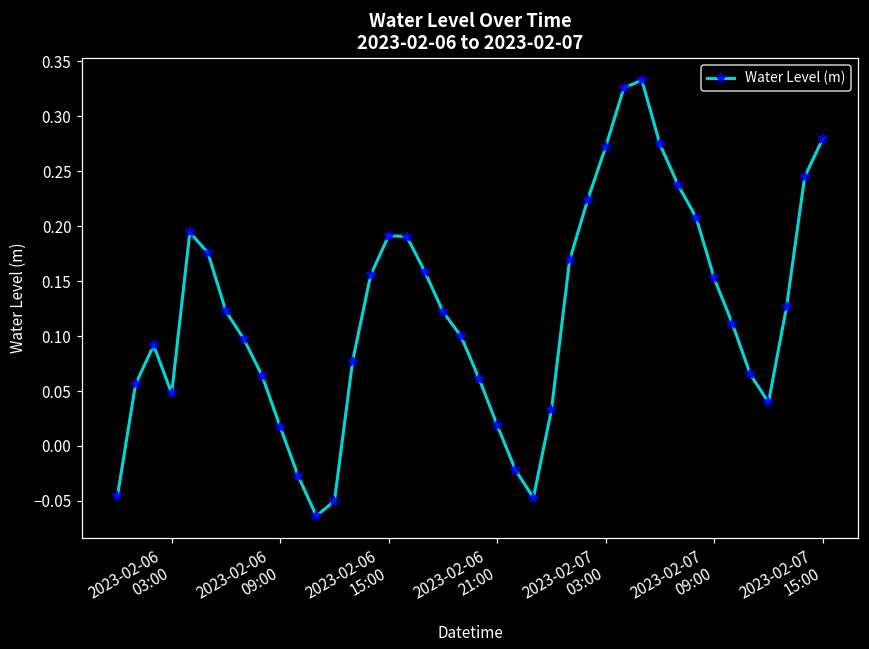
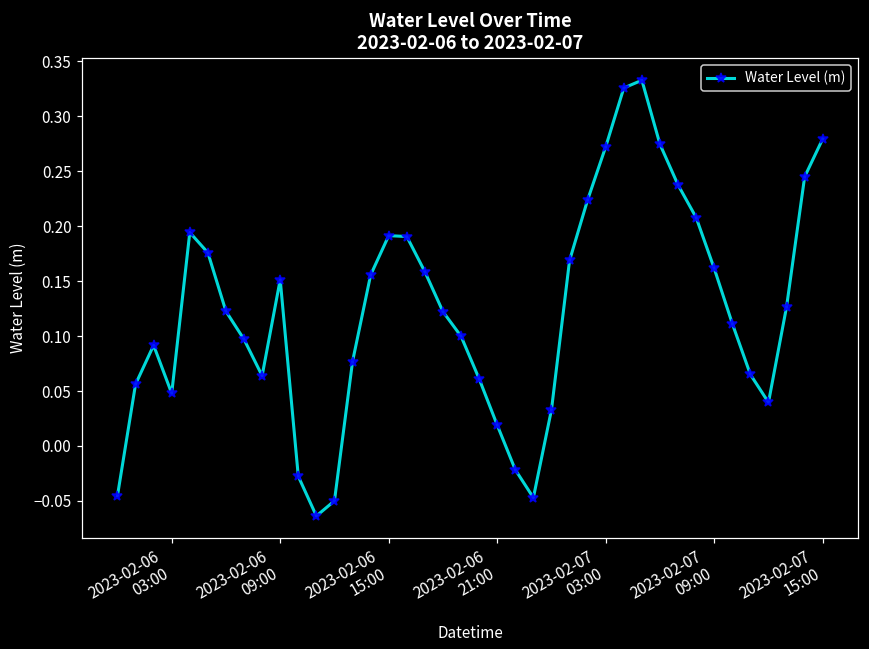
  {
    "2023-02-06 03:00": 0.05,
-   "2023-02-06 09:00": 0.02,
+   "2023-02-06 09:00": 0.15,
    "2023-02-06 15:00": 0.19,
    "2023-02-06 21:00": 0.02,
    "2023-02-07 03:00": 0.27,
-   "2023-02-07 09:00": 0.15,
+   "2023-02-07 09:00": 0.16,
    "2023-02-07 15:00": 0.28
  }
